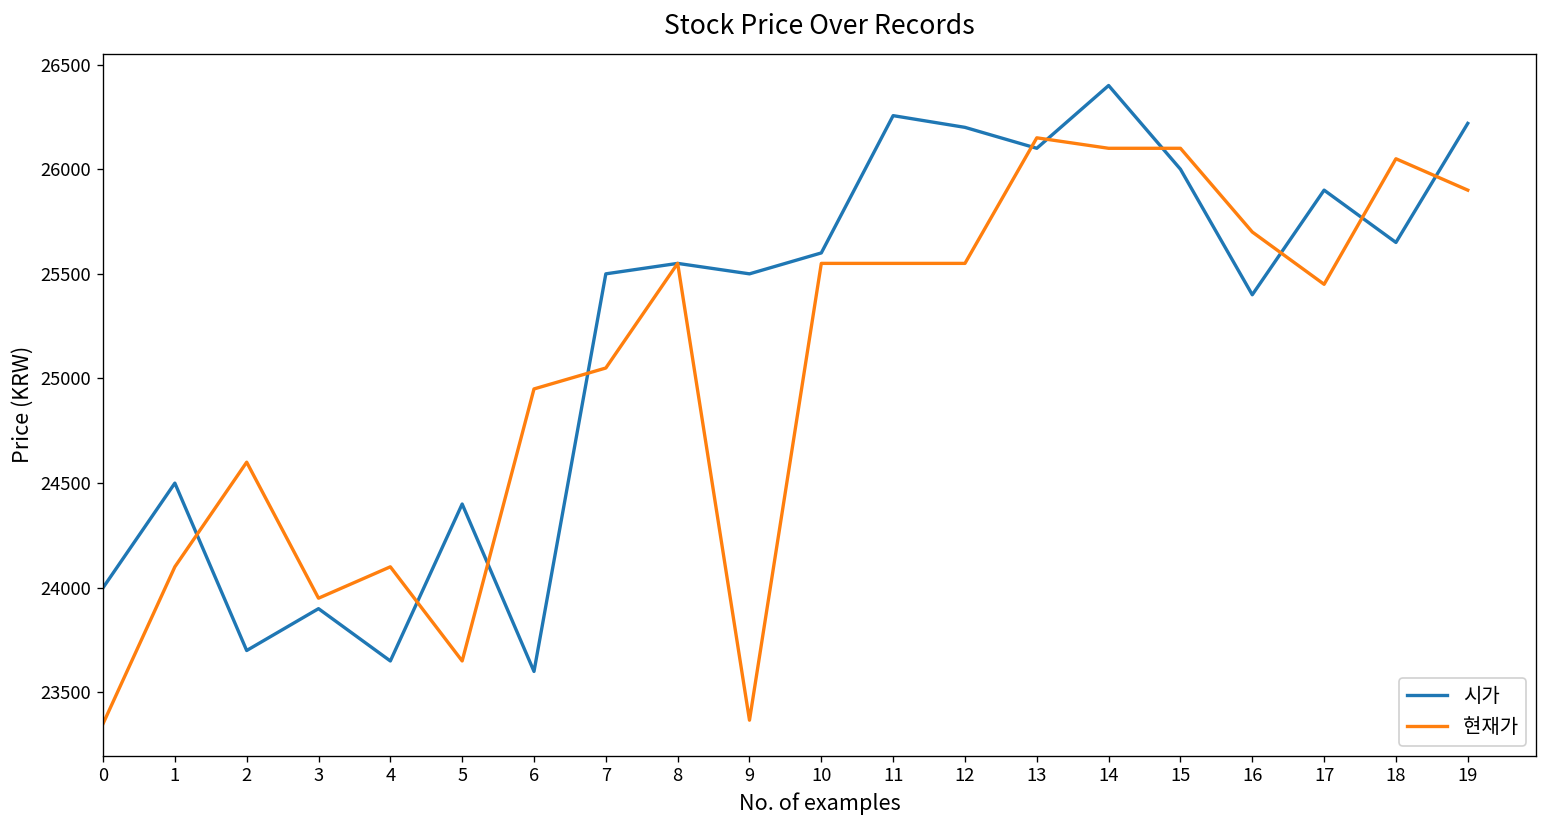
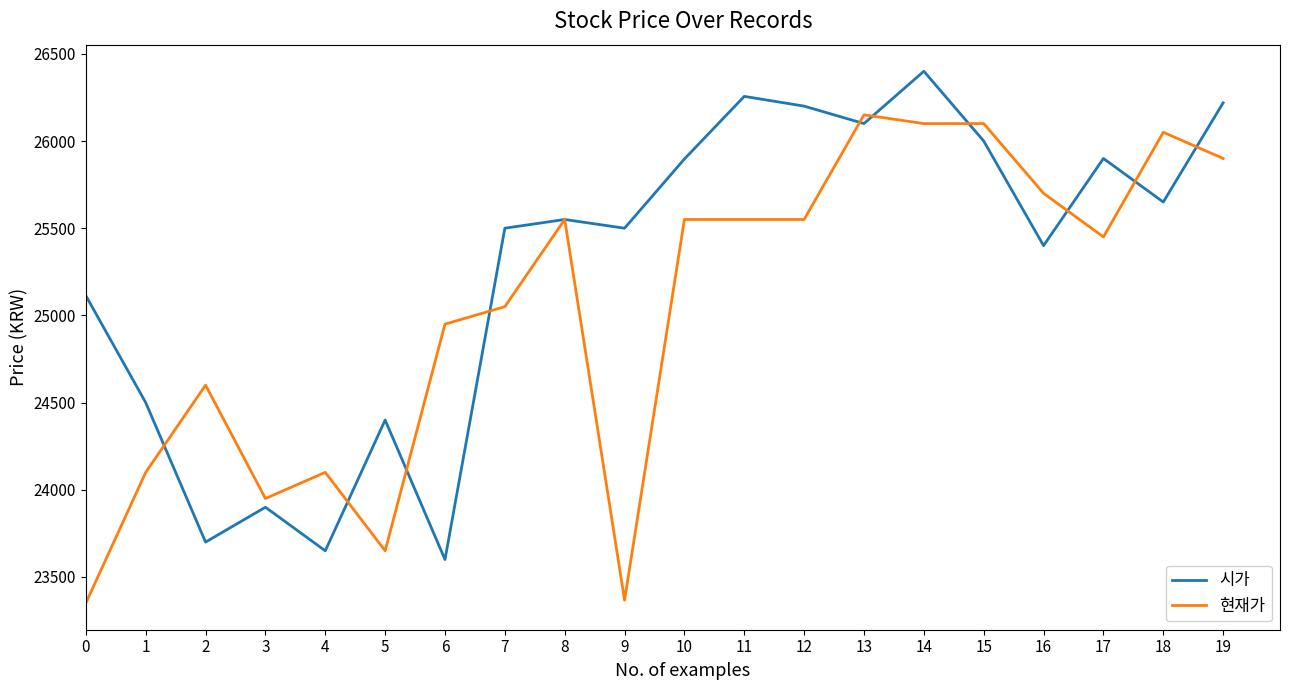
  {
    "시가": {
-     "0": 24000,
+     "0": 25110,
      "1": 24500,
      "2": 23700,
      "3": 23900,
      "4": 23650,
      "5": 24400,
      "6": 23600,
      "7": 25500,
      "9": 25500,
-     "10": 25600,
+     "10": 25900,
      "11": 26260,
      "12": 26200,
      "13": 26100,
      "14": 26400,
      "15": 26000,
      "16": 25400,
      "17": 25900,
      "18": 25650,
      "19": 26220
    },
    "현재가": {
      "0": 23350,
      "1": 24100,
      "2": 24600,
      "3": 23950,
      "4": 24100,
      "5": 23650,
      "6": 24950,
      "7": 25050,
      "9": 23370,
      "10": 25550,
      "11": 25550,
      "12": 25550,
      "13": 26150,
      "14": 26100,
      "15": 26100,
      "16": 25700,
      "17": 25450,
      "18": 26050,
      "19": 25900
    }
  }
